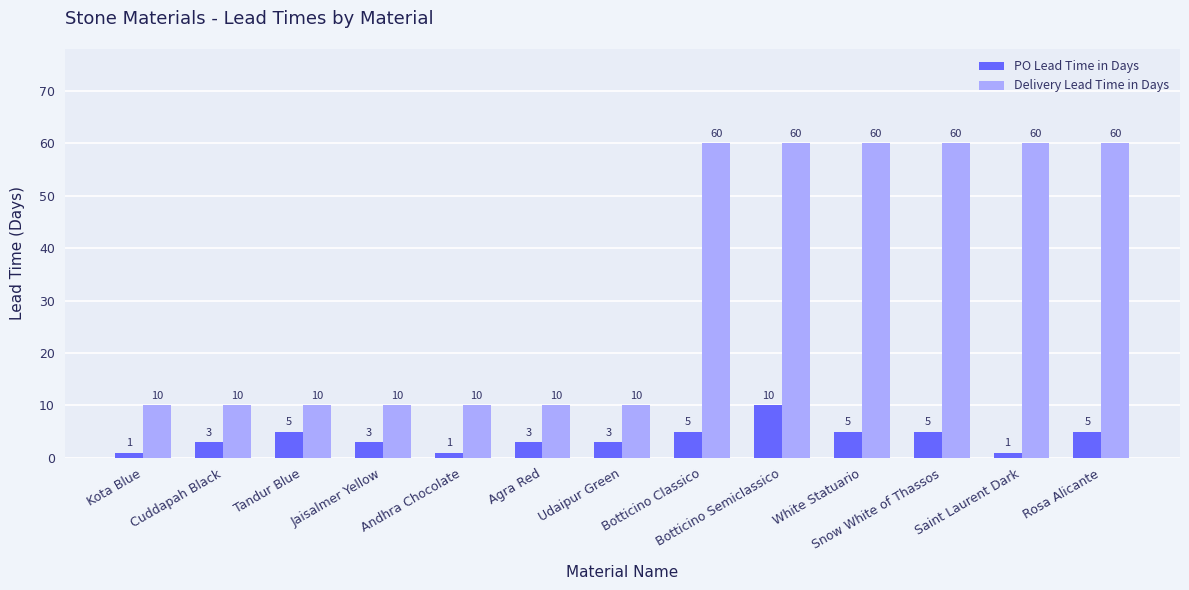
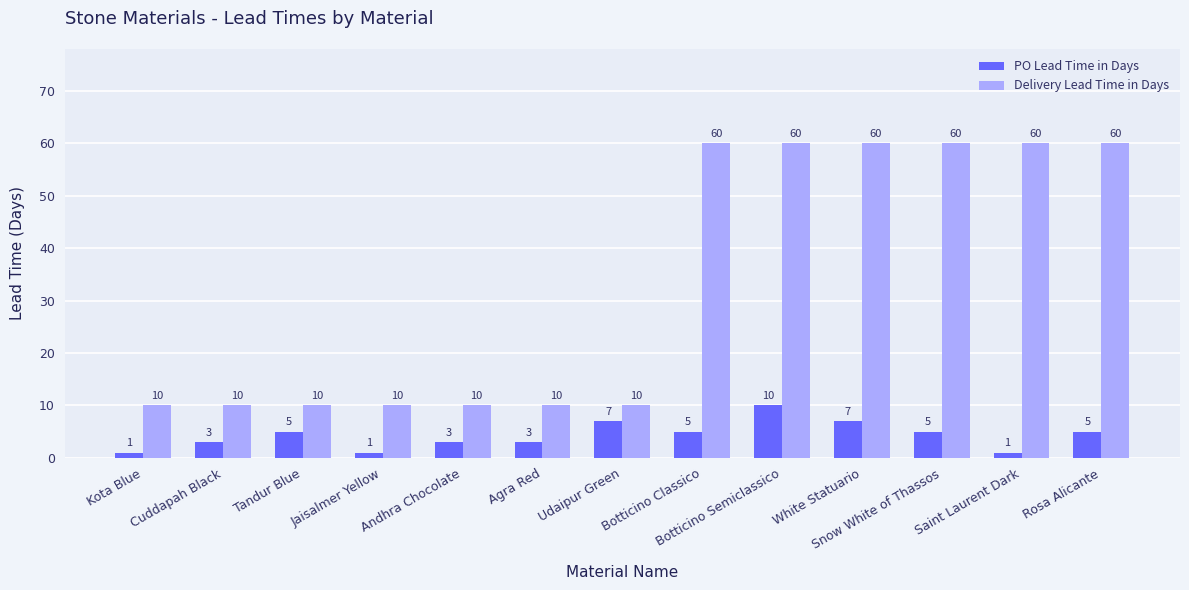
  {
    "PO Lead Time in Days": {
      "Kota Blue": 1,
      "Cuddapah Black": 3,
      "Tandur Blue": 5,
-     "Jaisalmer Yellow": 3,
-     "Andhra Chocolate": 1,
+     "Jaisalmer Yellow": 1,
+     "Andhra Chocolate": 3,
      "Agra Red": 3,
-     "Udaipur Green": 3,
+     "Udaipur Green": 7,
      "Botticino Classico": 5,
      "Botticino Semiclassico": 10,
-     "White Statuario": 5,
+     "White Statuario": 7,
      "Snow White of Thassos": 5,
      "Saint Laurent Dark": 1,
      "Rosa Alicante": 5
    },
    "Delivery Lead Time in Days": {
      "Kota Blue": 10,
      "Cuddapah Black": 10,
      "Tandur Blue": 10,
      "Jaisalmer Yellow": 10,
      "Andhra Chocolate": 10,
      "Agra Red": 10,
      "Udaipur Green": 10,
      "Botticino Classico": 60,
      "Botticino Semiclassico": 60,
      "White Statuario": 60,
      "Snow White of Thassos": 60,
      "Saint Laurent Dark": 60,
      "Rosa Alicante": 60
    }
  }
